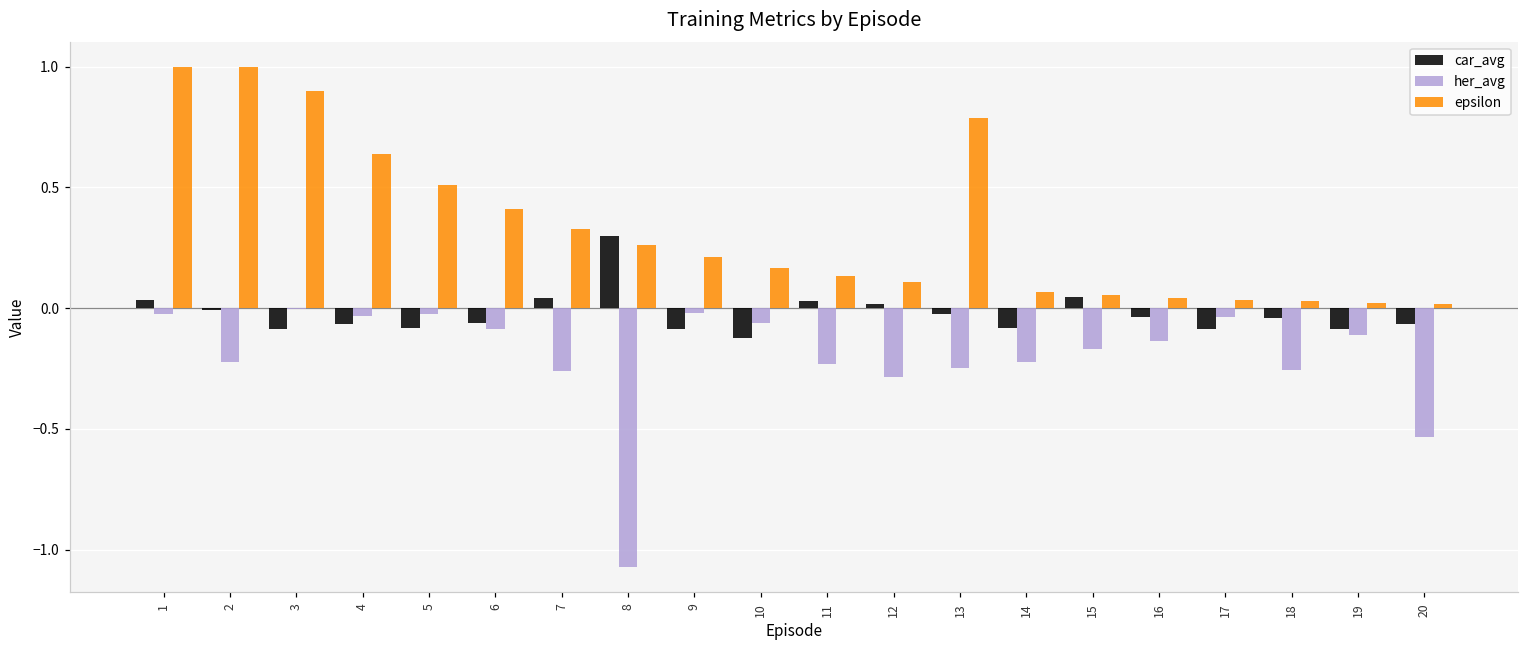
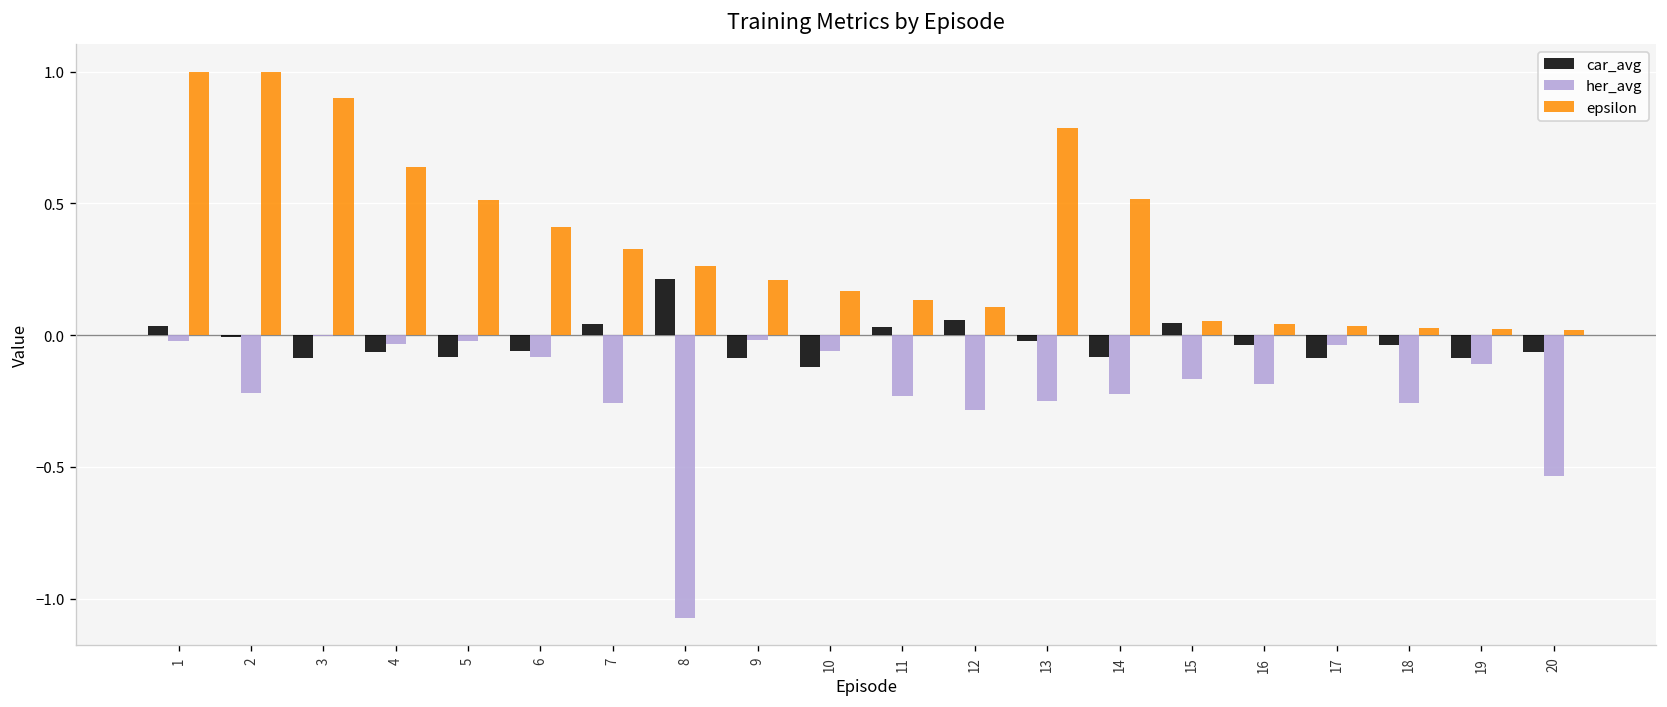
  {
    "car_avg": {
      "1": 0.03,
      "3": -0.09,
      "4": -0.07,
      "5": -0.08,
      "6": -0.06,
      "7": 0.04,
-     "8": 0.30,
+     "8": 0.21,
      "9": -0.09,
      "10": -0.12,
      "11": 0.03,
-     "12": 0.02,
+     "12": 0.06,
      "13": -0.02,
      "14": -0.08,
      "15": 0.04,
      "16": -0.04,
      "17": -0.09,
      "18": -0.04,
      "19": -0.09,
      "20": -0.06
    },
    "her_avg": {
      "1": -0.02,
      "2": -0.22,
      "4": -0.03,
      "5": -0.02,
      "6": -0.08,
      "7": -0.26,
      "8": -1.07,
      "9": -0.02,
      "10": -0.06,
      "11": -0.23,
      "12": -0.29,
      "13": -0.25,
      "14": -0.22,
      "15": -0.17,
-     "16": -0.14,
+     "16": -0.19,
      "17": -0.04,
      "18": -0.26,
      "19": -0.11,
      "20": -0.53
    },
    "epsilon": {
      "1": 1.00,
      "2": 1.00,
      "3": 0.90,
      "4": 0.64,
      "5": 0.51,
      "6": 0.41,
      "7": 0.33,
      "8": 0.26,
      "9": 0.21,
      "10": 0.17,
      "11": 0.13,
      "12": 0.11,
      "13": 0.79,
-     "14": 0.07,
+     "14": 0.52,
      "15": 0.05,
      "16": 0.04,
      "17": 0.04,
      "18": 0.03,
      "19": 0.02,
      "20": 0.02
    }
  }
